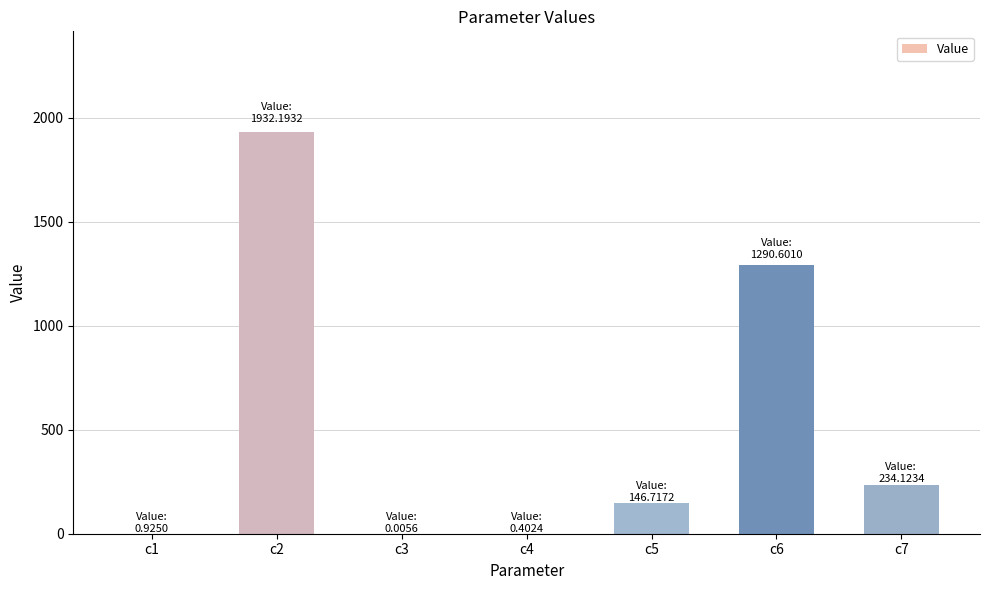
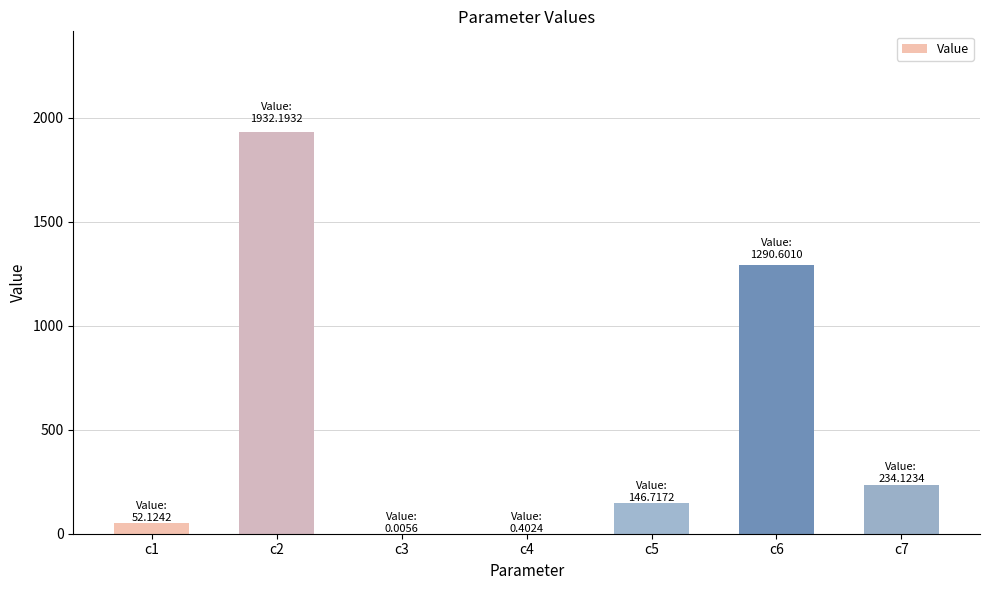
  {
-   "c1": 0.9250,
+   "c1": 52.1242,
    "c2": 1932.1932,
    "c3": 0.0056,
    "c4": 0.4024,
    "c5": 146.7172,
    "c6": 1290.6010,
    "c7": 234.1234
  }
